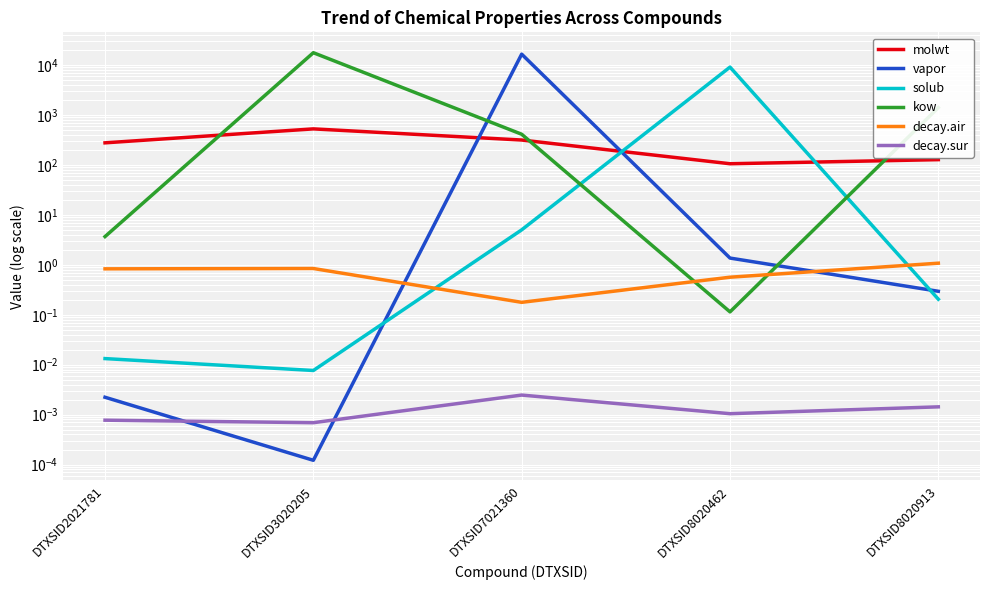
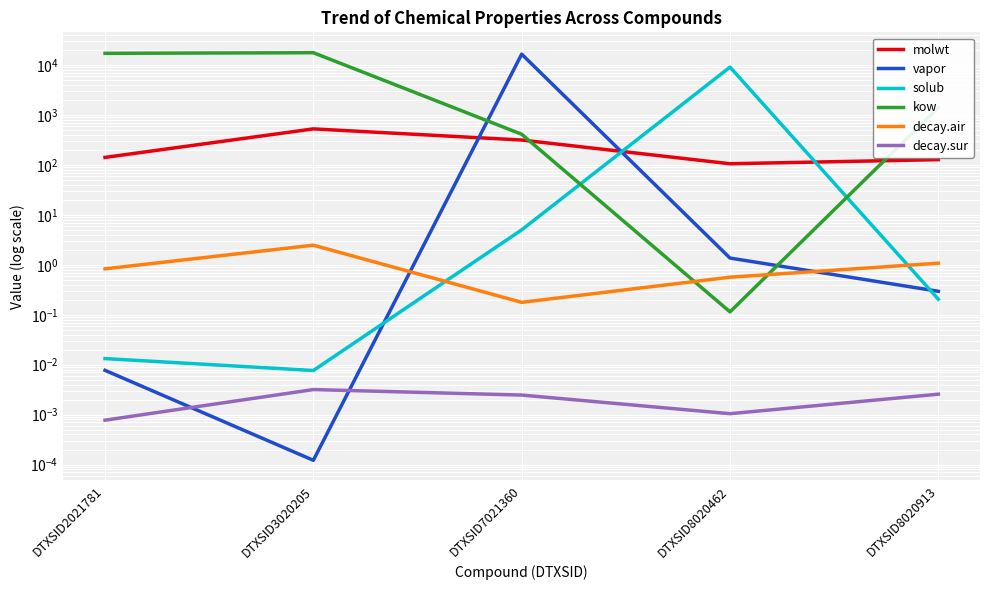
  {
    "molwt": {
-     "DTXSID2021781": 300,
+     "DTXSID2021781": 140,
      "DTXSID3020205": 500,
      "DTXSID7021360": 300,
      "DTXSID8020462": 110,
      "DTXSID8020913": 130
    },
    "vapor": {
-     "DTXSID2021781": 0.002,
+     "DTXSID2021781": 0.008,
      "DTXSID3020205": 0.00012,
      "DTXSID7021360": 17000,
      "DTXSID8020462": 1.4,
      "DTXSID8020913": 0.3
    },
    "solub": {
      "DTXSID2021781": 0.013,
      "DTXSID3020205": 0.008,
      "DTXSID7021360": 5,
      "DTXSID8020462": 9000,
      "DTXSID8020913": 0.21
    },
    "kow": {
-     "DTXSID2021781": 4,
+     "DTXSID2021781": 17000,
      "DTXSID3020205": 18000,
      "DTXSID7021360": 400,
      "DTXSID8020462": 0.11
    },
    "decay.air": {
      "DTXSID2021781": 0.8,
-     "DTXSID3020205": 0.8,
+     "DTXSID3020205": 2,
      "DTXSID7021360": 0.18,
      "DTXSID8020462": 0.6,
      "DTXSID8020913": 1.1
    },
    "decay.sur": {
      "DTXSID2021781": 0.0008,
-     "DTXSID3020205": 0.0007,
+     "DTXSID3020205": 0.003,
      "DTXSID7021360": 0.002,
      "DTXSID8020462": 0.0010,
-     "DTXSID8020913": 0.0014
+     "DTXSID8020913": 0.003
    }
  }
